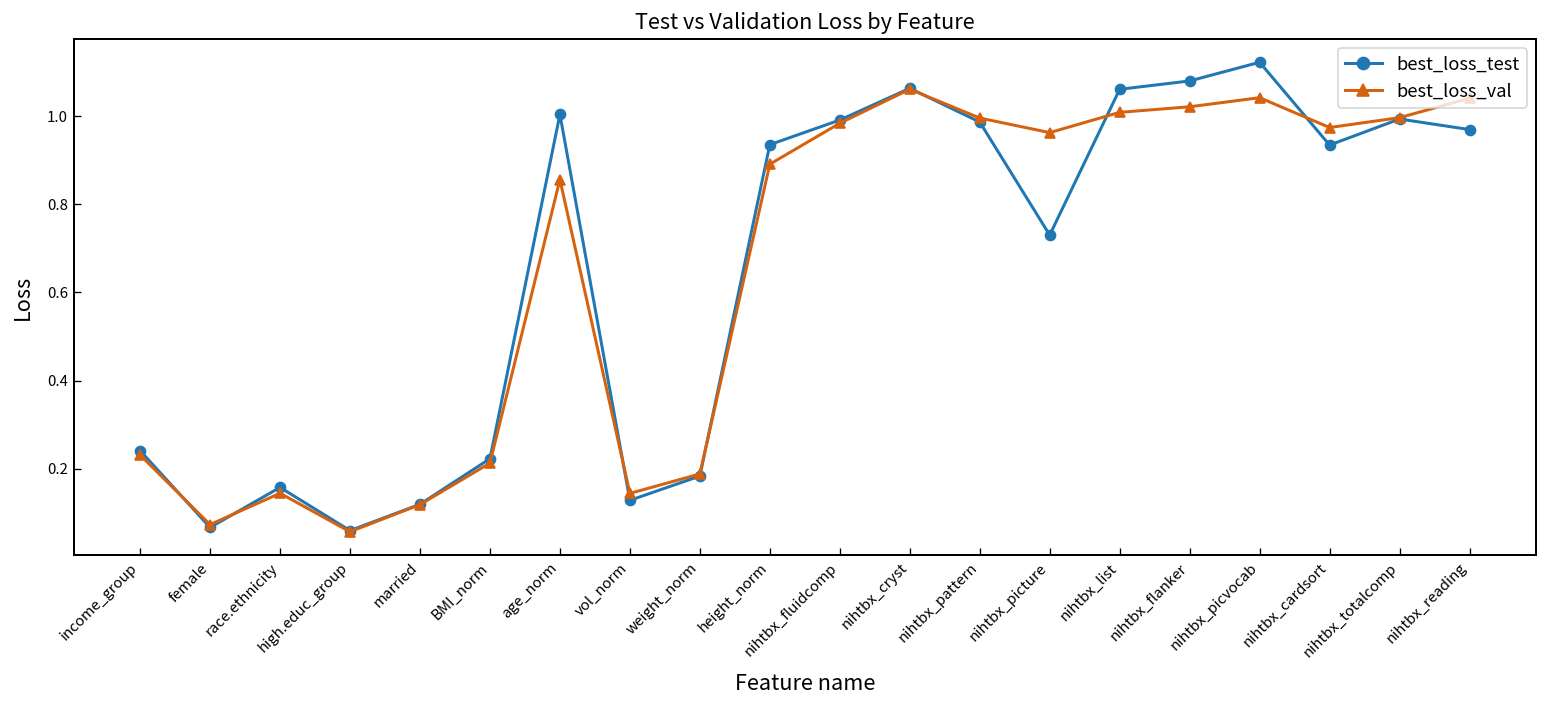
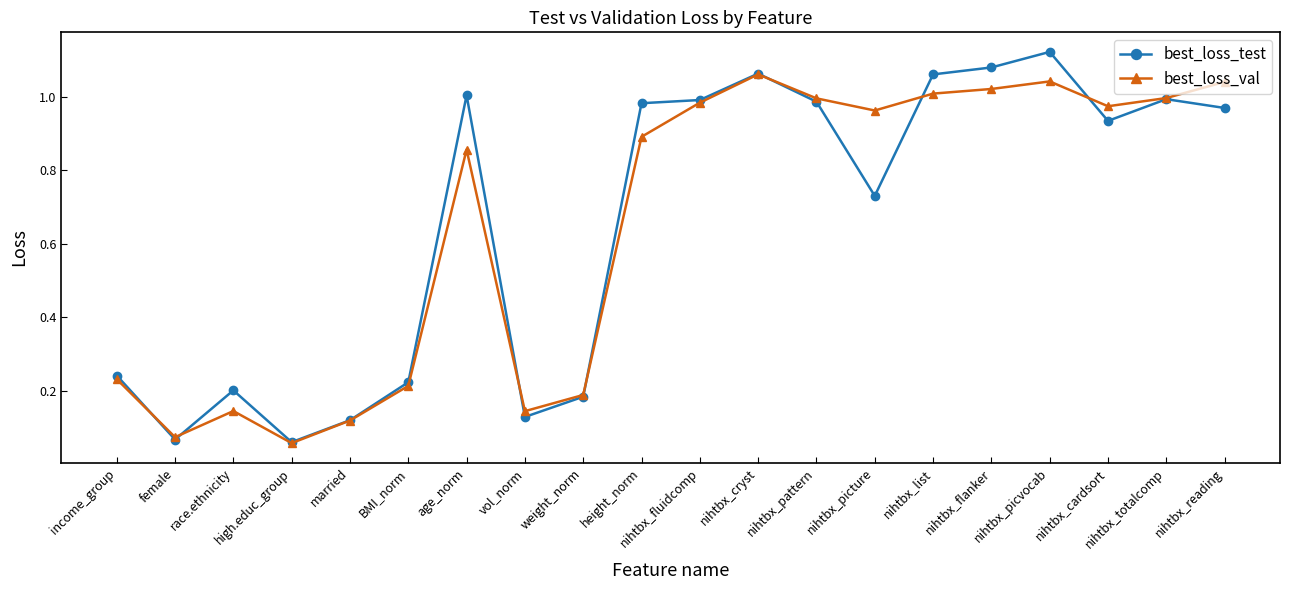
  {
    "best_loss_test": {
      "income_group": 0.24,
-     "race.ethnicity": 0.16,
+     "race.ethnicity": 0.20,
      "BMI_norm": 0.22,
      "age_norm": 1.00,
      "vol_norm": 0.13,
-     "height_norm": 0.94,
+     "height_norm": 0.98,
      "nihtbx_fluidcomp": 0.99,
      "nihtbx_pattern": 0.99,
      "nihtbx_picture": 0.73,
      "nihtbx_list": 1.06,
      "nihtbx_flanker": 1.08,
      "nihtbx_picvocab": 1.12,
      "nihtbx_cardsort": 0.93,
      "nihtbx_reading": 0.97
    },
    "best_loss_val": {
      "income_group": 0.23,
      "race.ethnicity": 0.14,
      "BMI_norm": 0.21,
      "age_norm": 0.86,
      "vol_norm": 0.14,
      "height_norm": 0.89,
      "nihtbx_fluidcomp": 0.98,
      "nihtbx_pattern": 1.00,
      "nihtbx_picture": 0.96,
      "nihtbx_list": 1.01,
      "nihtbx_flanker": 1.02,
      "nihtbx_picvocab": 1.04,
      "nihtbx_cardsort": 0.97
    }
  }
